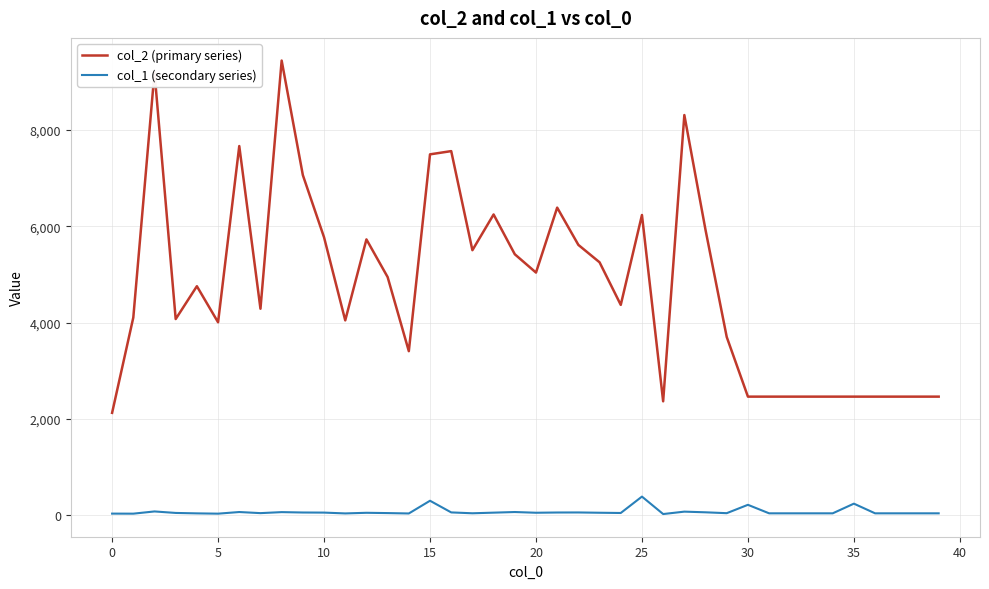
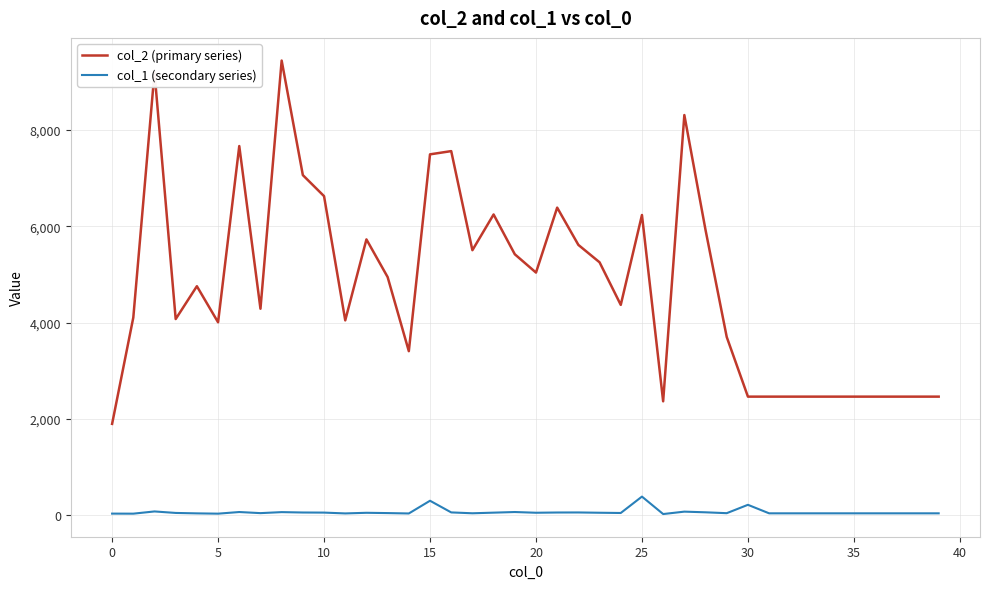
  {
    "col_2 (primary series)": {
-     "0": "2,100",
+     "0": "1,900",
      "5": "4,000",
-     "10": "5,800",
+     "10": "6,600",
      "15": "7,500",
      "20": "5,000",
      "25": "6,200",
      "30": "2,500",
      "35": "2,500"
    },
    "col_1 (secondary series)": {
      "0": "0",
      "5": "0",
      "10": "100",
      "15": "300",
      "20": "100",
      "25": "400",
      "30": "200",
-     "35": "200"
+     "35": "0"
    }
  }
